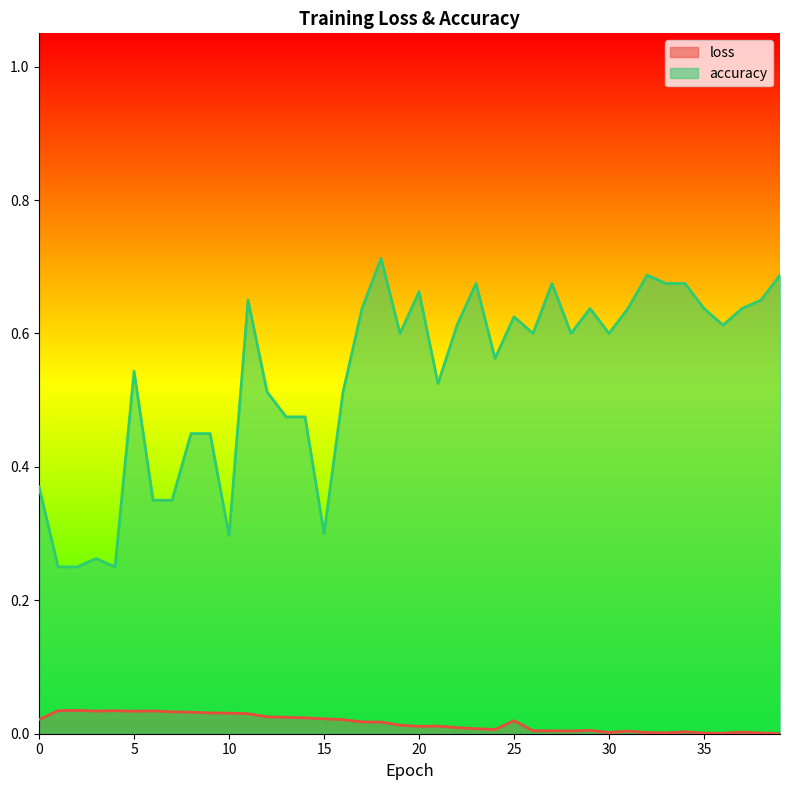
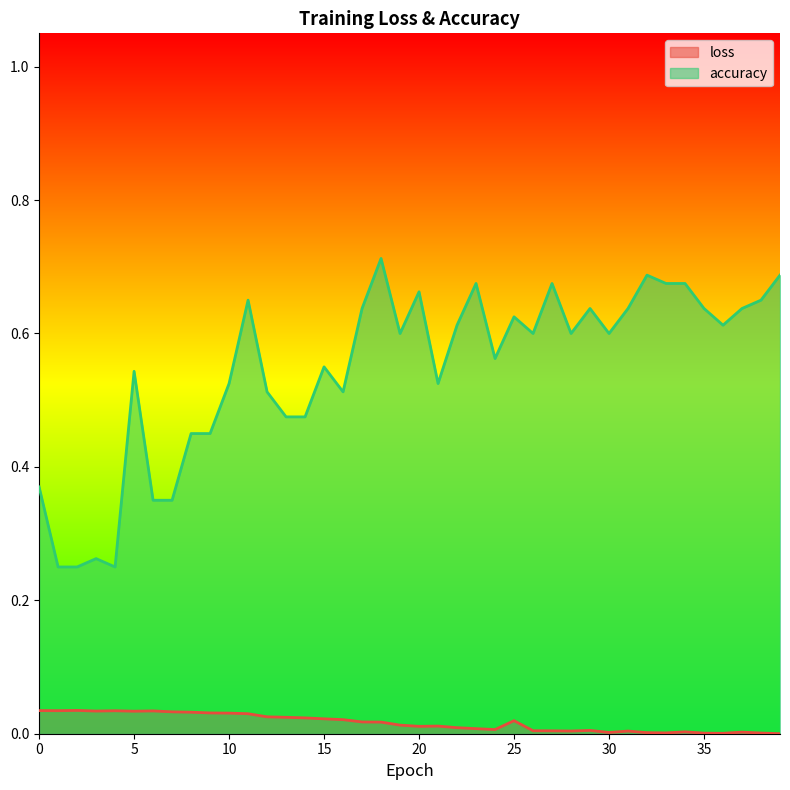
  {
    "loss": {
-     "0": 0.02,
+     "0": 0.03,
      "5": 0.03,
      "10": 0.03,
      "15": 0.02,
      "20": 0.01,
      "25": 0.02,
      "30": 0.00,
      "35": 0.00
    },
    "accuracy": {
      "0": 0.37,
      "5": 0.54,
-     "10": 0.30,
-     "15": 0.30,
+     "10": 0.53,
+     "15": 0.55,
      "20": 0.66,
      "25": 0.63,
      "30": 0.60,
      "35": 0.64
    }
  }
